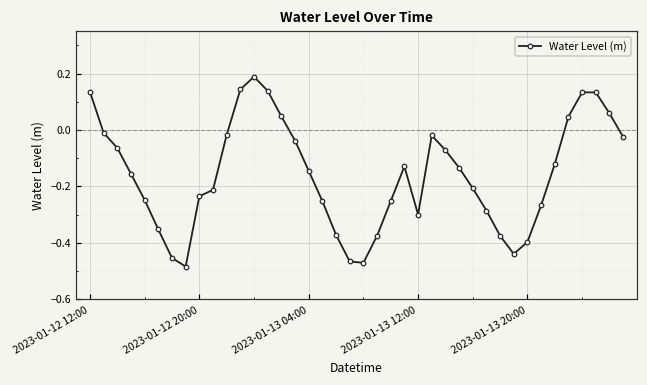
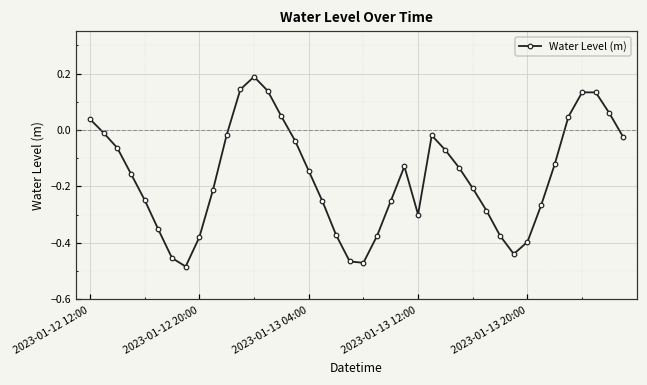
  {
-   "2023-01-12 12:00": 0.13,
-   "2023-01-12 20:00": -0.23,
+   "2023-01-12 12:00": 0.04,
+   "2023-01-12 20:00": -0.38,
    "2023-01-13 04:00": -0.14,
    "2023-01-13 12:00": -0.30,
    "2023-01-13 20:00": -0.40
  }
